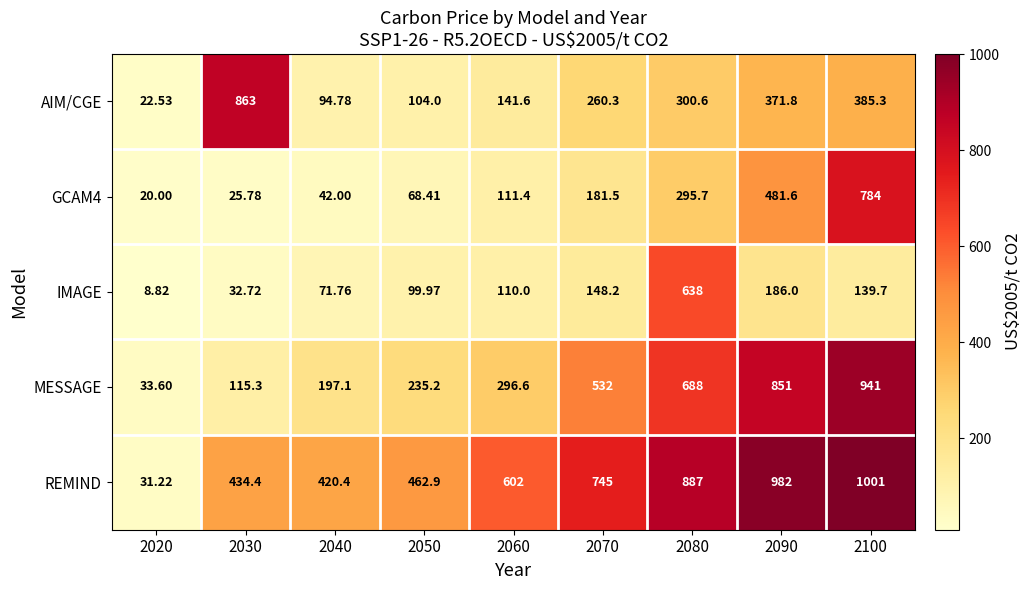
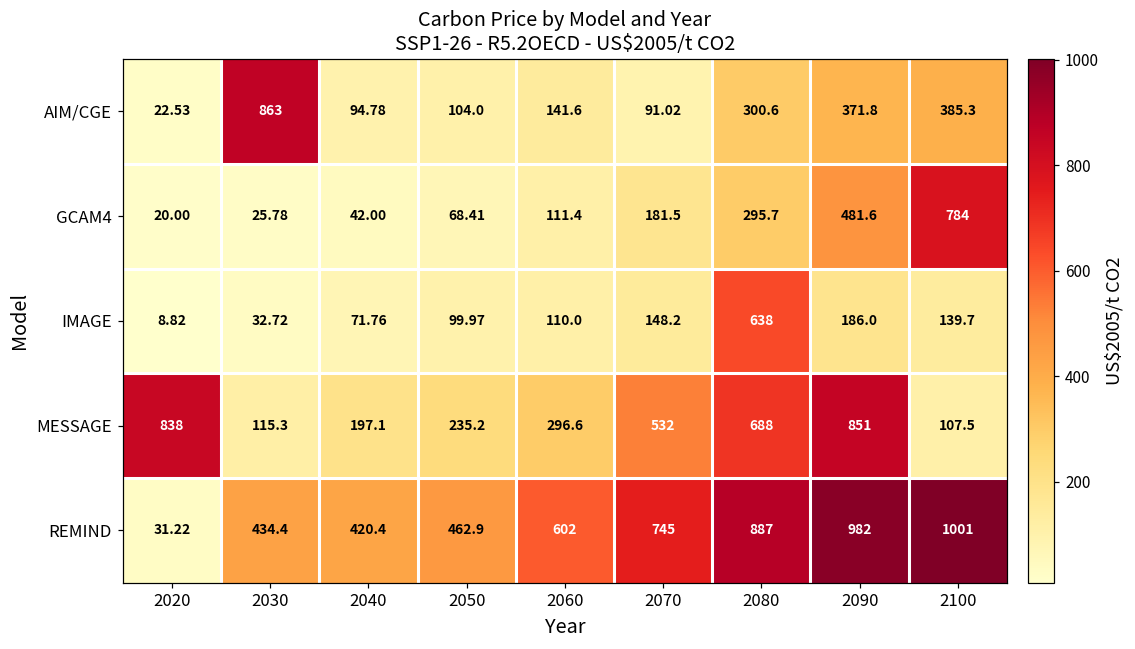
  {
    "AIM/CGE": {
      "2020": 22.53,
      "2030": 863,
      "2040": 94.78,
      "2050": 104.0,
      "2060": 141.6,
-     "2070": 260.3,
+     "2070": 91.02,
      "2080": 300.6,
      "2090": 371.8,
      "2100": 385.3
    },
    "GCAM4": {
      "2020": 20.00,
      "2030": 25.78,
      "2040": 42.00,
      "2050": 68.41,
      "2060": 111.4,
      "2070": 181.5,
      "2080": 295.7,
      "2090": 481.6,
      "2100": 784
    },
    "IMAGE": {
      "2020": 8.82,
      "2030": 32.72,
      "2040": 71.76,
      "2050": 99.97,
      "2060": 110.0,
      "2070": 148.2,
      "2080": 638,
      "2090": 186.0,
      "2100": 139.7
    },
    "MESSAGE": {
-     "2020": 33.60,
+     "2020": 838,
      "2030": 115.3,
      "2040": 197.1,
      "2050": 235.2,
      "2060": 296.6,
      "2070": 532,
      "2080": 688,
      "2090": 851,
-     "2100": 941
+     "2100": 107.5
    },
    "REMIND": {
      "2020": 31.22,
      "2030": 434.4,
      "2040": 420.4,
      "2050": 462.9,
      "2060": 602,
      "2070": 745,
      "2080": 887,
      "2090": 982,
      "2100": 1001
    }
  }
